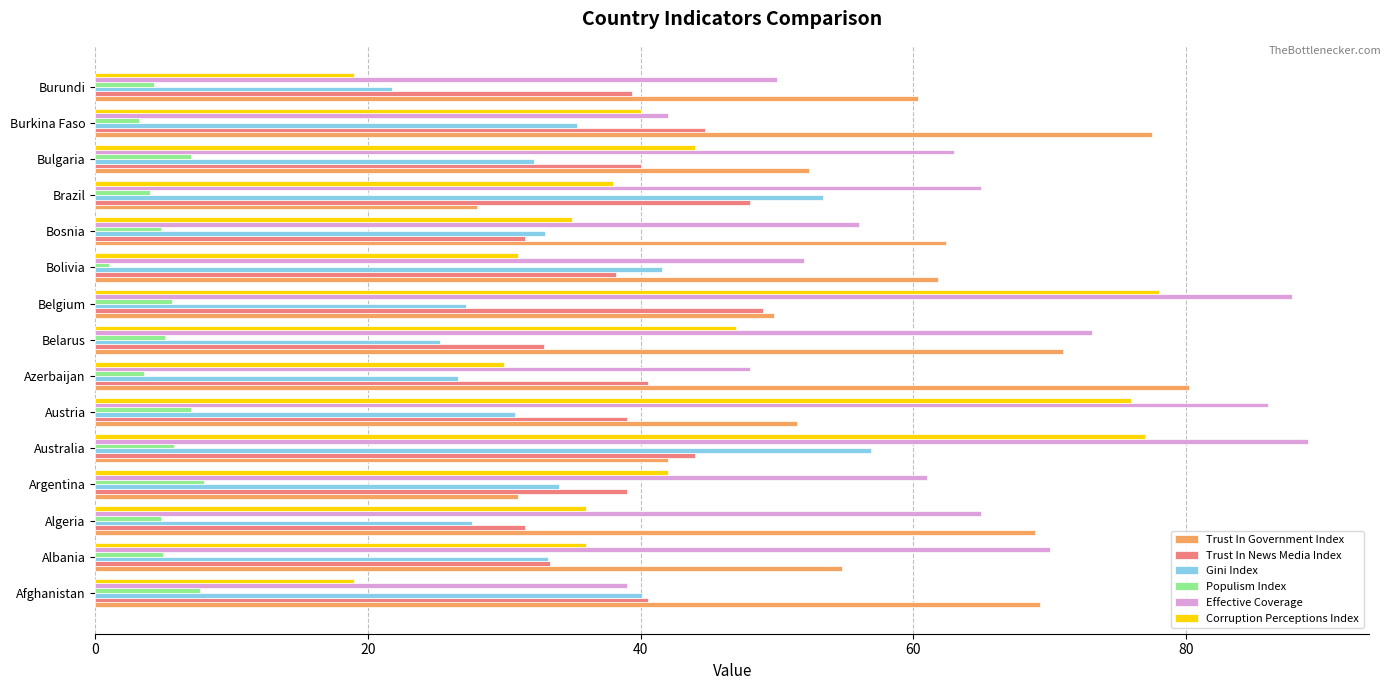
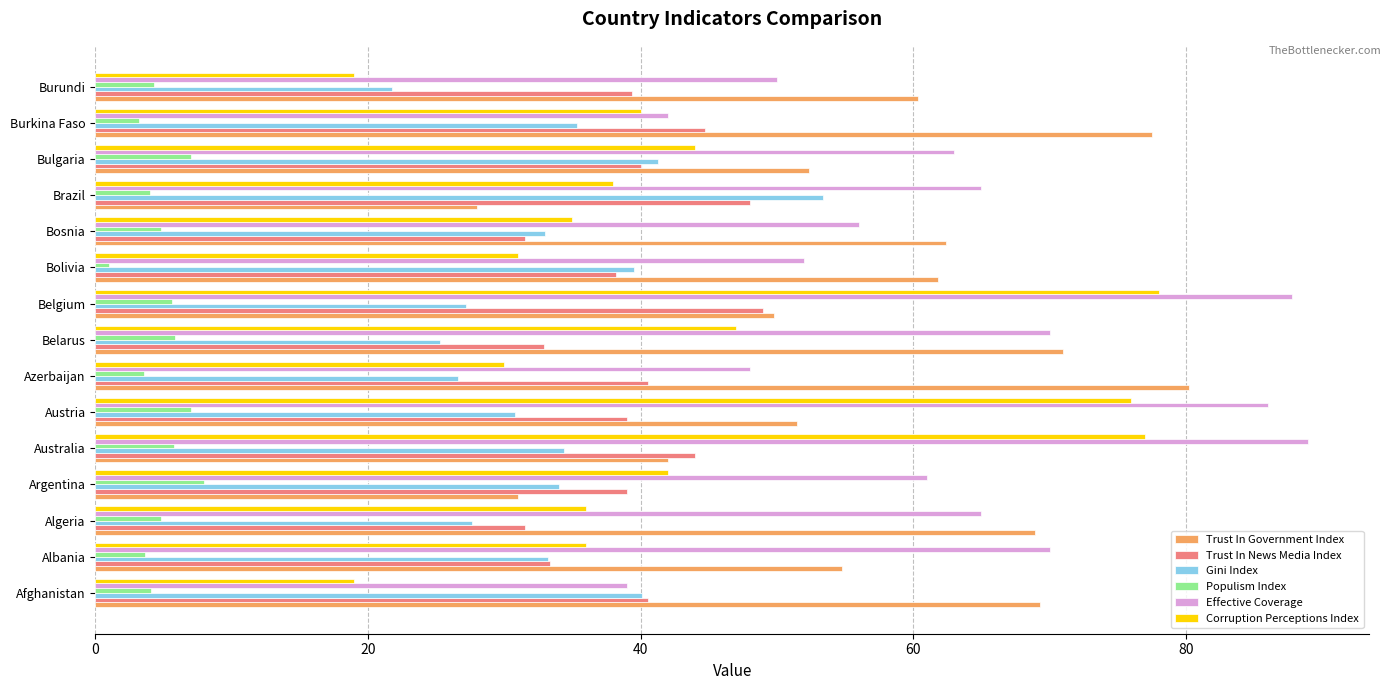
  {
    "Gini Index": {
      "Burundi": 21.8,
      "Burkina Faso": 35.3,
-     "Bulgaria": 32.2,
+     "Bulgaria": 41.3,
      "Brazil": 53.4,
      "Bosnia": 33.0,
-     "Bolivia": 41.6,
+     "Bolivia": 39.5,
      "Belgium": 27.2,
      "Belarus": 25.3,
      "Azerbaijan": 26.6,
      "Austria": 30.8,
-     "Australia": 56.9,
+     "Australia": 34.4,
      "Argentina": 34.0,
      "Algeria": 27.6,
      "Albania": 33.2,
      "Afghanistan": 40.1
    },
    "Populism Index": {
      "Burundi": 4.3,
      "Burkina Faso": 3.2,
      "Bulgaria": 7.0,
      "Brazil": 4.0,
      "Bosnia": 4.9,
      "Bolivia": 1.0,
      "Belgium": 5.7,
-     "Belarus": 5.1,
+     "Belarus": 5.8,
      "Azerbaijan": 3.6,
      "Austria": 7.0,
      "Australia": 5.8,
      "Argentina": 8.0,
      "Algeria": 4.9,
-     "Albania": 4.9,
-     "Afghanistan": 7.7
+     "Albania": 3.7,
+     "Afghanistan": 4.1
    },
    "Effective Coverage": {
      "Burundi": 50.0,
      "Burkina Faso": 42.0,
      "Bulgaria": 63.0,
      "Brazil": 65.0,
      "Bosnia": 56.0,
      "Bolivia": 52.0,
      "Belgium": 87.8,
-     "Belarus": 73.1,
+     "Belarus": 70.0,
      "Azerbaijan": 48.0,
      "Austria": 86.0,
      "Australia": 89.0,
      "Argentina": 61.0,
      "Algeria": 65.0,
      "Albania": 70.0,
      "Afghanistan": 39.0
    },
    "Corruption Perceptions Index": {
      "Burundi": 19.0,
      "Burkina Faso": 40.0,
      "Bulgaria": 44.0,
      "Brazil": 38.0,
      "Bosnia": 35.0,
      "Bolivia": 31.0,
      "Belgium": 78.0,
      "Belarus": 47.0,
      "Azerbaijan": 30.0,
      "Austria": 76.0,
      "Australia": 77.0,
      "Argentina": 42.0,
      "Algeria": 36.0,
      "Albania": 36.0,
      "Afghanistan": 19.0
    }
  }
